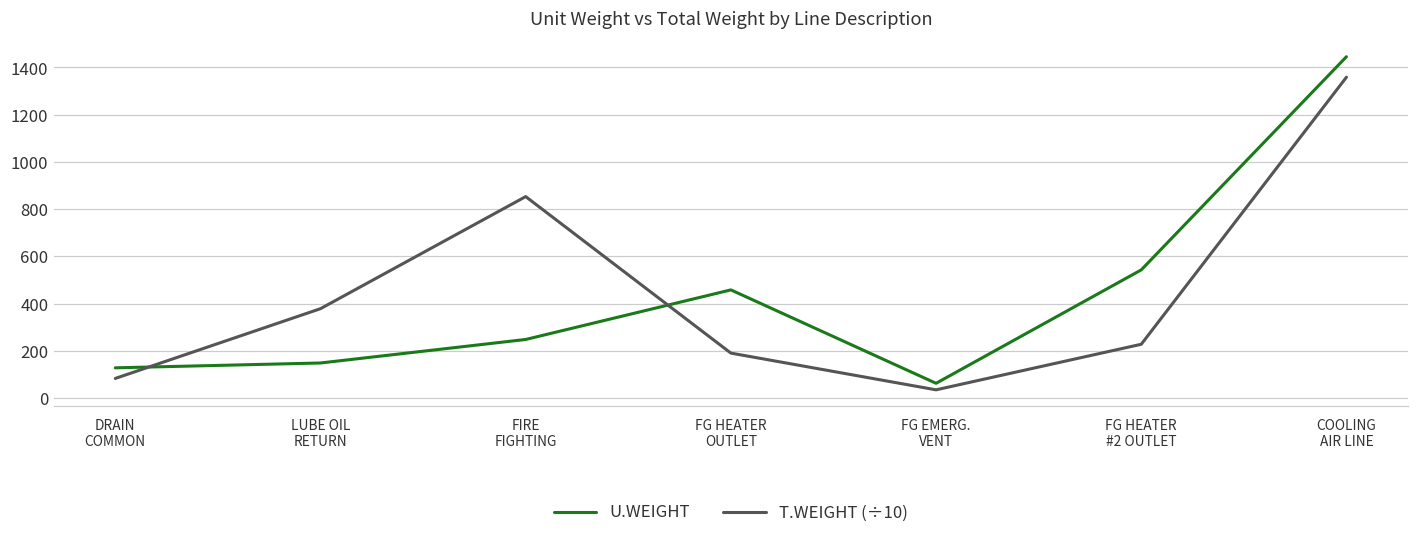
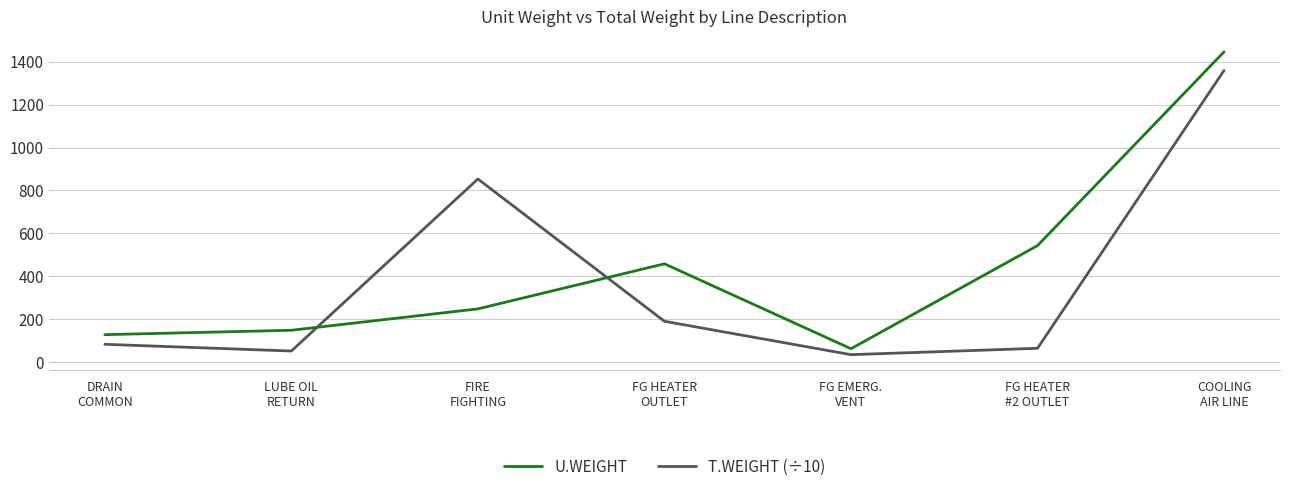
  {
    "U.WEIGHT": {
      "DRAIN COMMON": 130,
      "LUBE OIL RETURN": 150,
      "FIRE FIGHTING": 250,
      "FG HEATER OUTLET": 460,
      "FG EMERG. VENT": 60,
      "FG HEATER #2 OUTLET": 540,
      "COOLING AIR LINE": 1450
    },
    "T.WEIGHT (÷10)": {
      "DRAIN COMMON": 80,
-     "LUBE OIL RETURN": 380,
+     "LUBE OIL RETURN": 50,
      "FIRE FIGHTING": 850,
      "FG HEATER OUTLET": 190,
      "FG EMERG. VENT": 40,
-     "FG HEATER #2 OUTLET": 230,
+     "FG HEATER #2 OUTLET": 60,
      "COOLING AIR LINE": 1360
    }
  }
